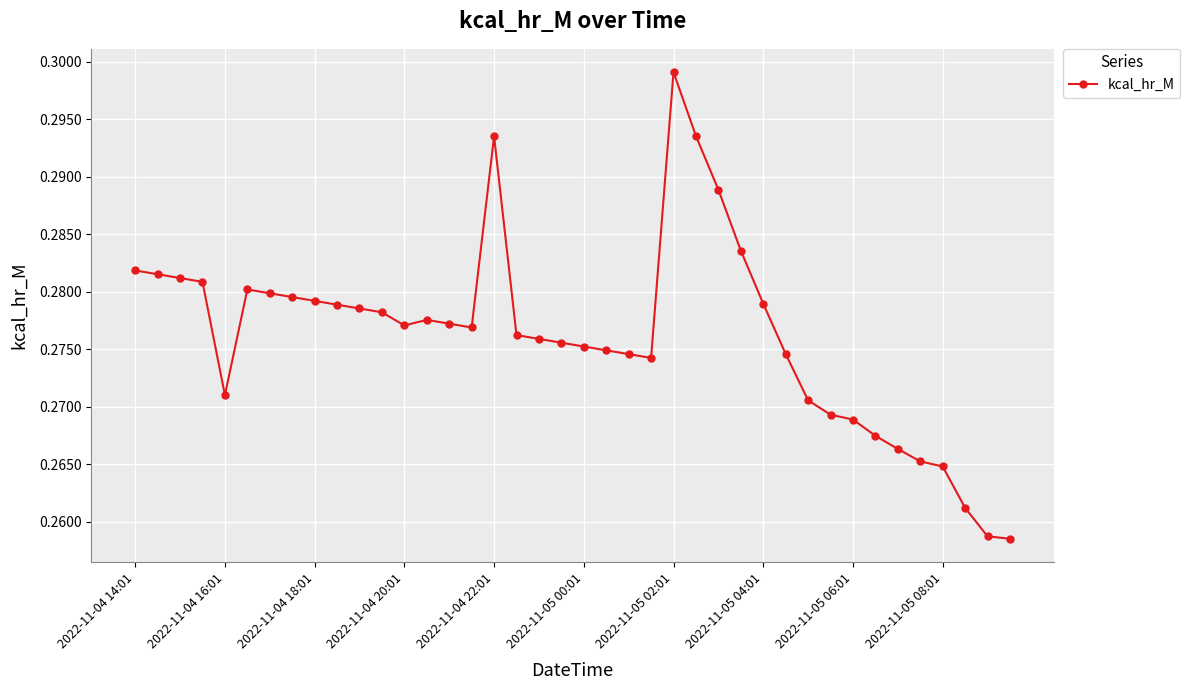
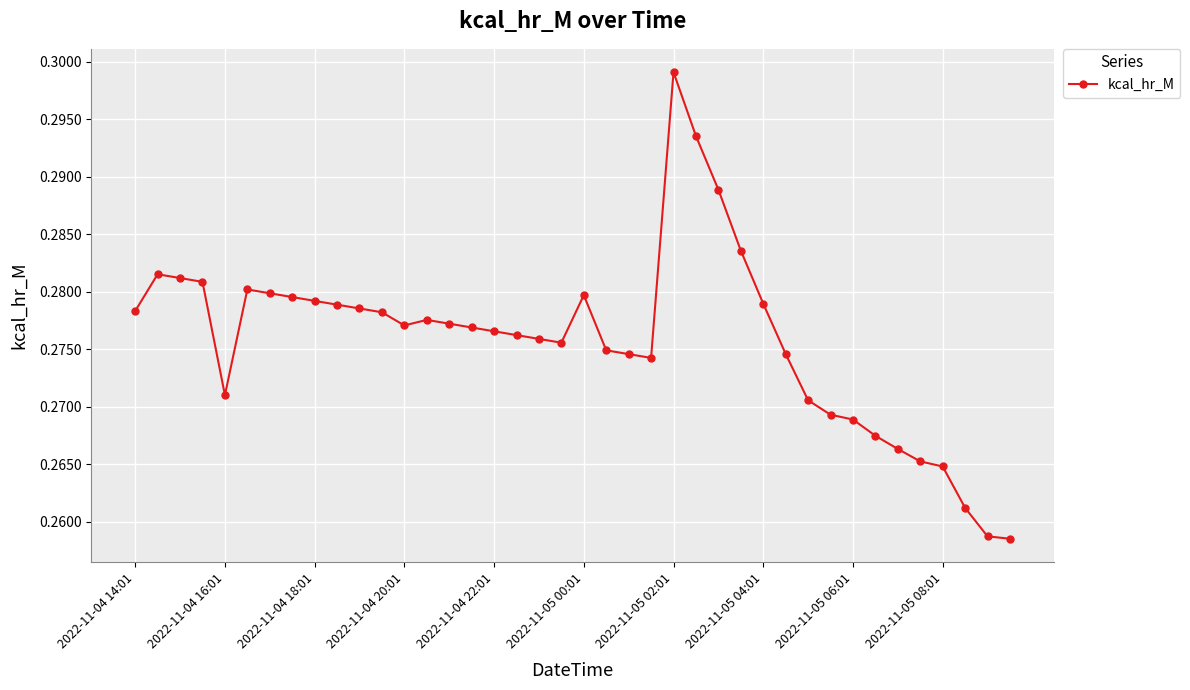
  {
-   "2022-11-04 14:01": 0.2819,
+   "2022-11-04 14:01": 0.2783,
    "2022-11-04 16:01": 0.2710,
    "2022-11-04 18:01": 0.2792,
    "2022-11-04 20:01": 0.2771,
-   "2022-11-04 22:01": 0.2935,
-   "2022-11-05 00:01": 0.2752,
+   "2022-11-04 22:01": 0.2766,
+   "2022-11-05 00:01": 0.2797,
    "2022-11-05 02:01": 0.2991,
    "2022-11-05 04:01": 0.2790,
    "2022-11-05 06:01": 0.2689,
    "2022-11-05 08:01": 0.2648
  }
